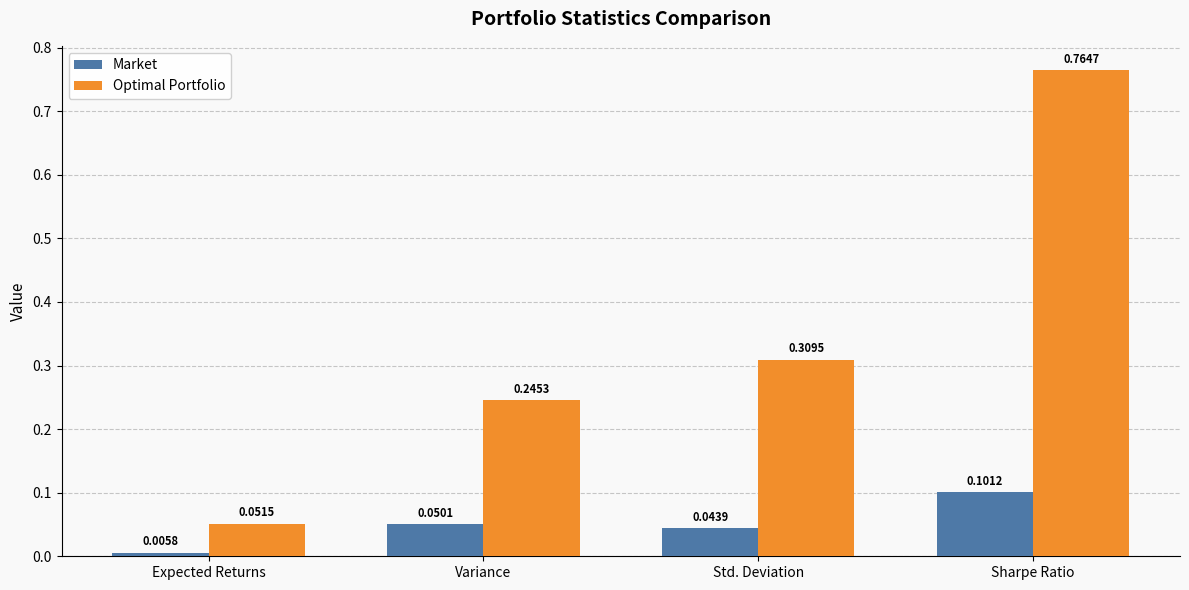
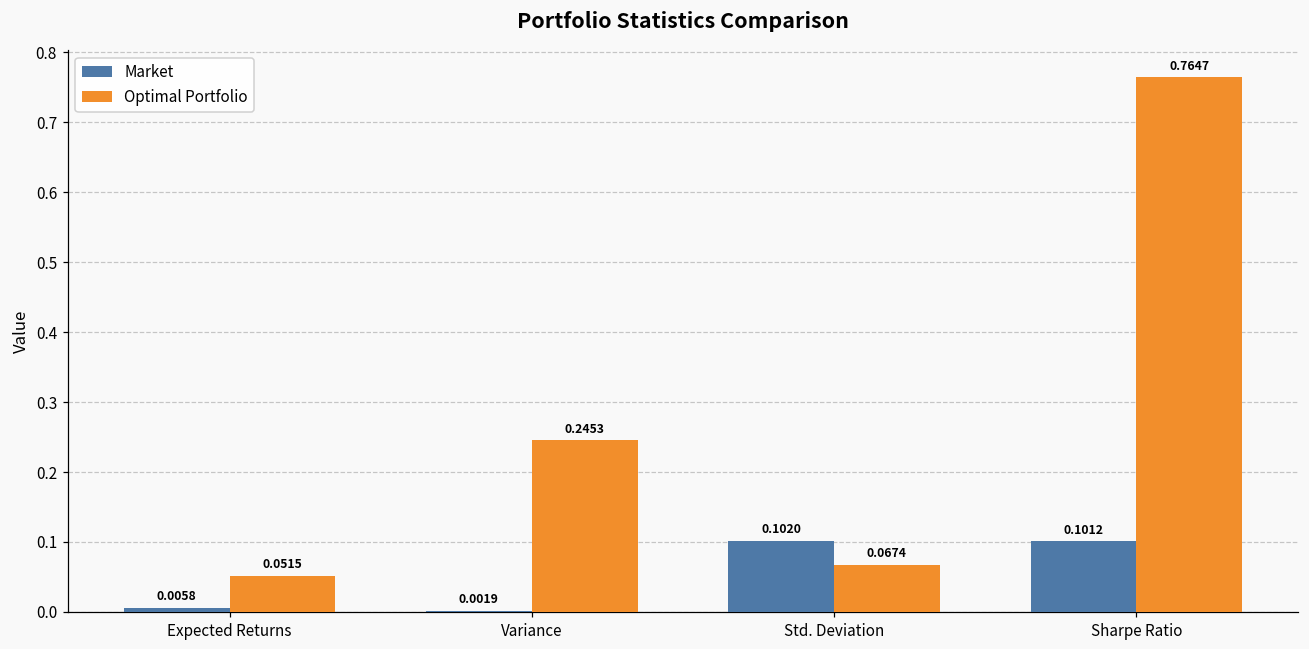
  {
    "Market": {
      "Expected Returns": 0.0058,
-     "Variance": 0.0501,
-     "Std. Deviation": 0.0439,
+     "Variance": 0.0019,
+     "Std. Deviation": 0.1020,
      "Sharpe Ratio": 0.1012
    },
    "Optimal Portfolio": {
      "Expected Returns": 0.0515,
      "Variance": 0.2453,
-     "Std. Deviation": 0.3095,
+     "Std. Deviation": 0.0674,
      "Sharpe Ratio": 0.7647
    }
  }
